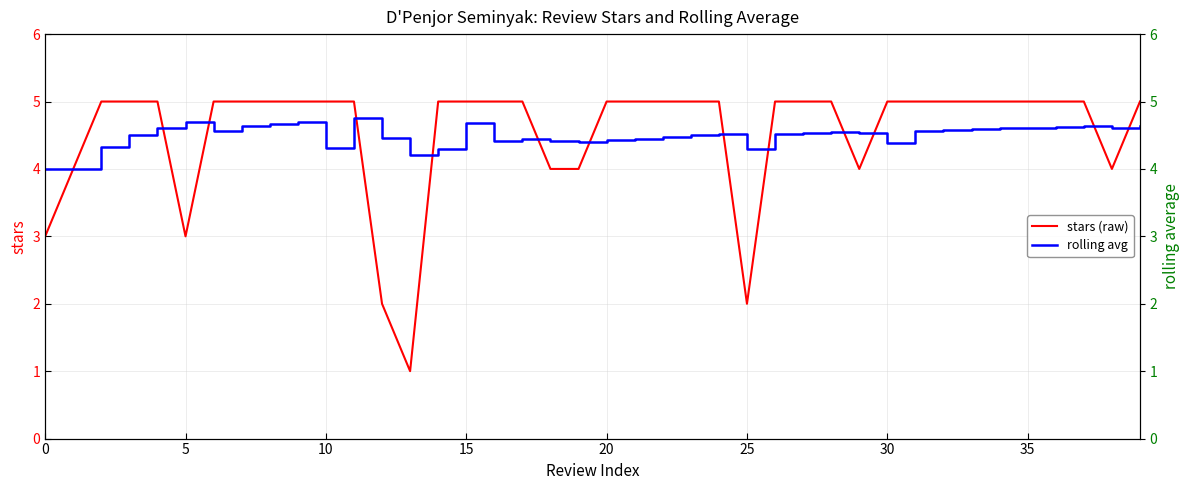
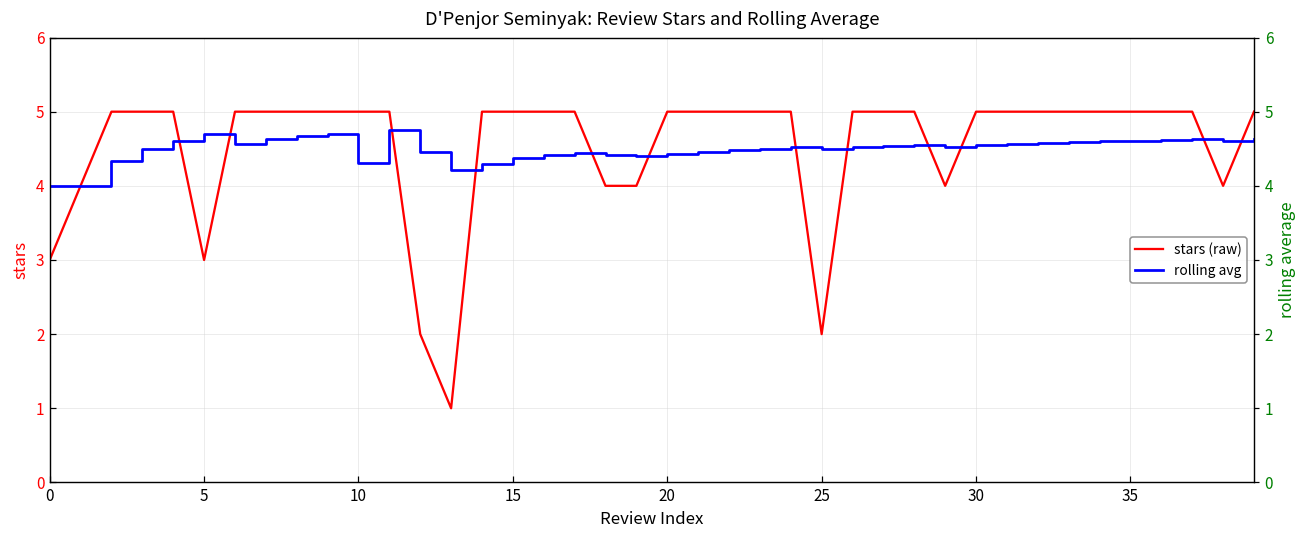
  {
    "stars (raw)": {
      "0": 3.0,
      "5": 3.0,
      "10": 5.0,
      "15": 5.0,
      "20": 5.0,
      "25": 2.0,
      "30": 5.0,
      "35": 5.0
    },
    "rolling avg": {
      "0": 4.0,
      "5": 4.7,
      "10": 4.3,
-     "15": 4.7,
+     "15": 4.4,
      "20": 4.4,
-     "25": 4.3,
-     "30": 4.4,
+     "25": 4.5,
+     "30": 4.6,
      "35": 4.6
    }
  }
